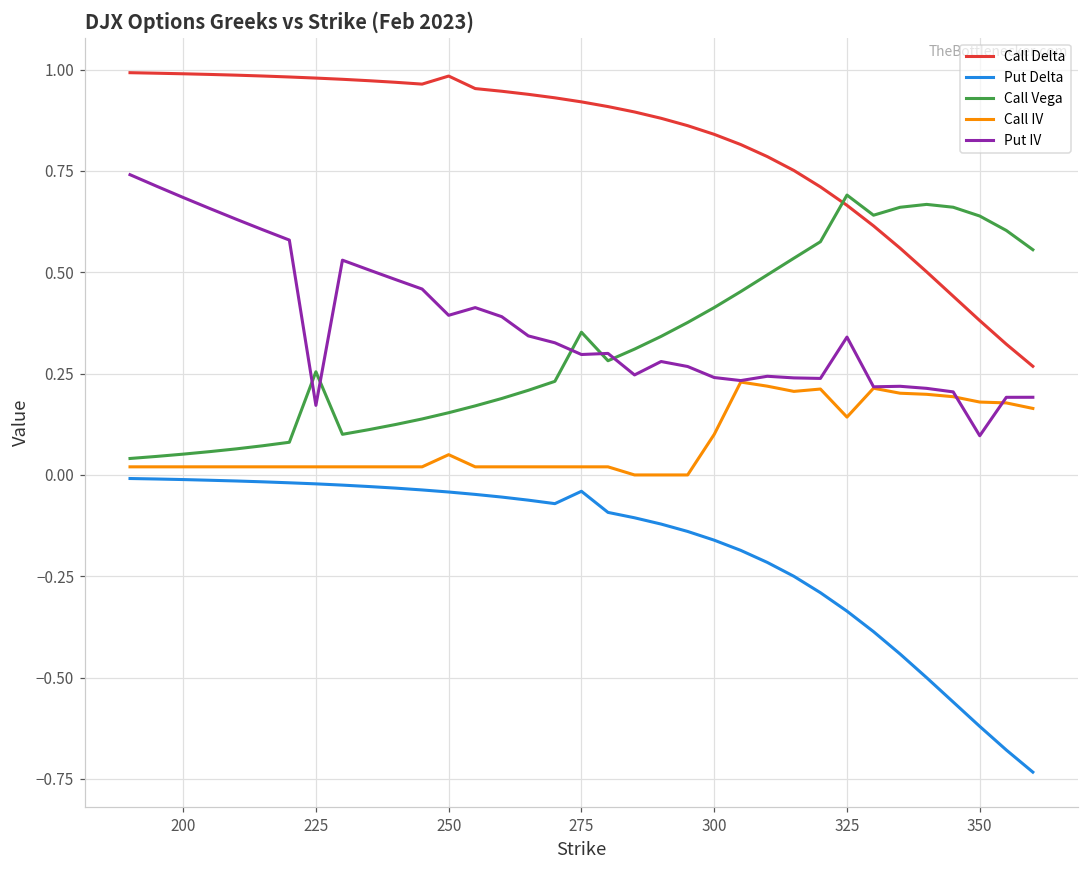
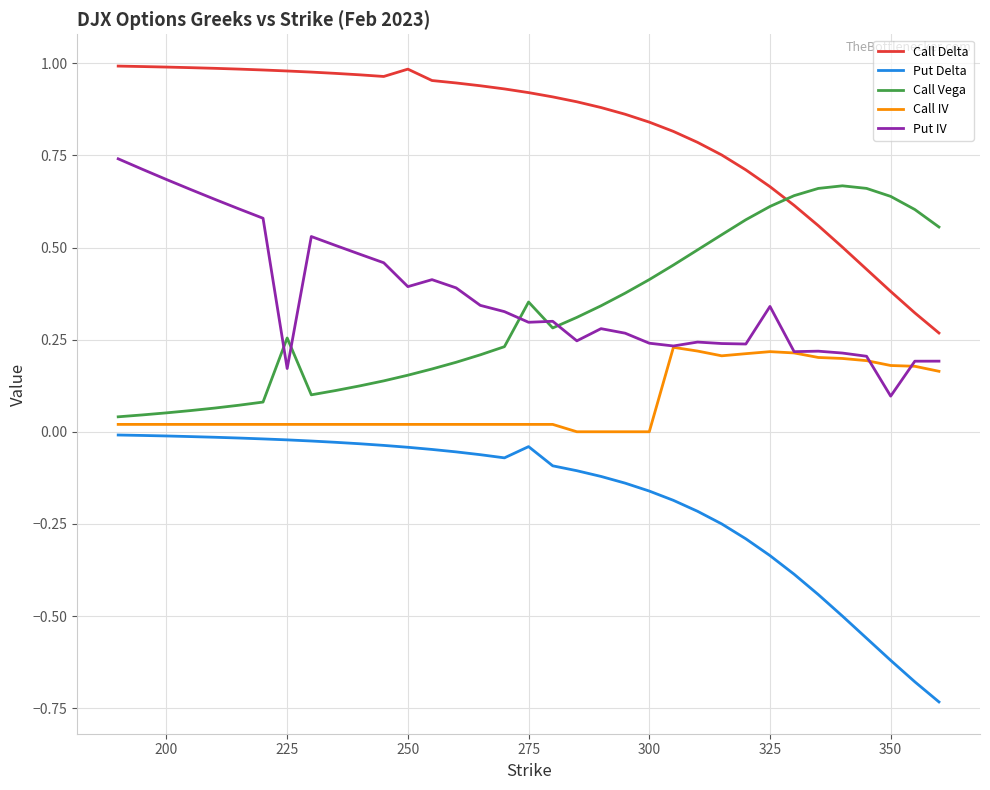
  {
    "Call Delta": {
      "200": 0.99,
      "225": 0.98,
      "250": 0.98,
      "275": 0.92,
      "300": 0.84,
      "325": 0.67,
      "350": 0.38
    },
    "Put Delta": {
      "200": -0.01,
      "225": -0.02,
      "250": -0.04,
      "275": -0.04,
      "300": -0.16,
      "325": -0.34,
      "350": -0.62
    },
    "Call Vega": {
      "200": 0.05,
      "225": 0.25,
      "250": 0.15,
      "275": 0.35,
      "300": 0.41,
-     "325": 0.69,
+     "325": 0.61,
      "350": 0.64
    },
    "Call IV": {
      "200": 0.02,
      "225": 0.02,
-     "250": 0.05,
+     "250": 0.02,
      "275": 0.02,
-     "300": 0.1,
-     "325": 0.14,
+     "300": 0.0,
+     "325": 0.22,
      "350": 0.18
    },
    "Put IV": {
      "200": 0.68,
      "225": 0.17,
      "250": 0.39,
      "275": 0.30,
      "300": 0.24,
      "325": 0.34,
      "350": 0.10
    }
  }
